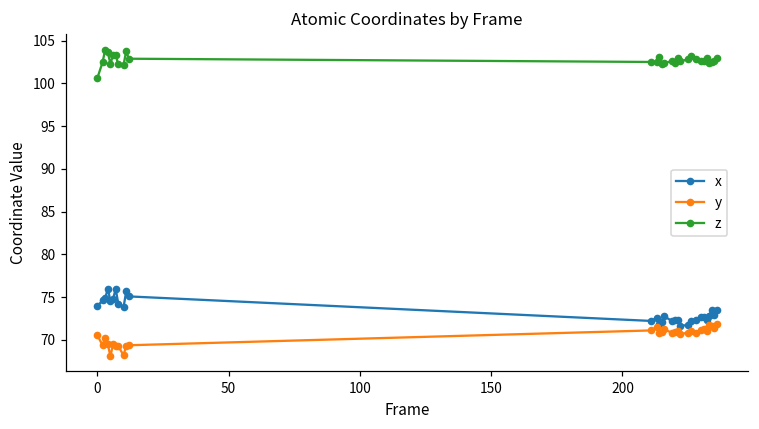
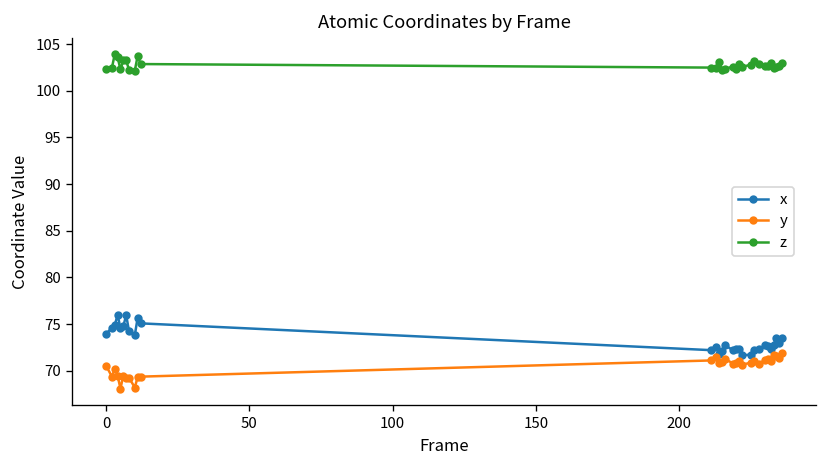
  {
    "x": {
      "0": 74
    },
    "y": {
      "0": 71
    },
    "z": {
-     "0": 101
+     "0": 102
    }
  }
